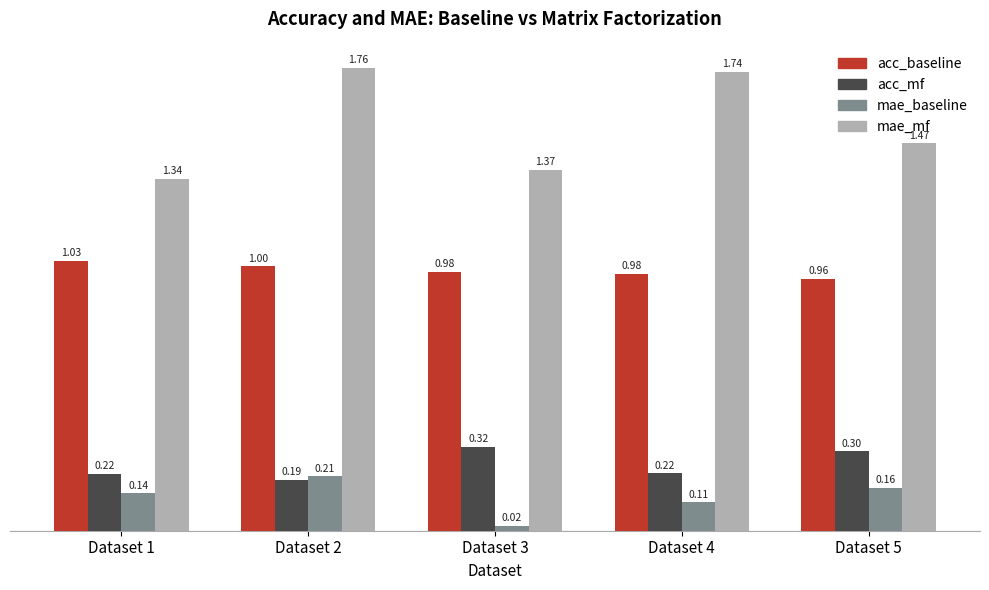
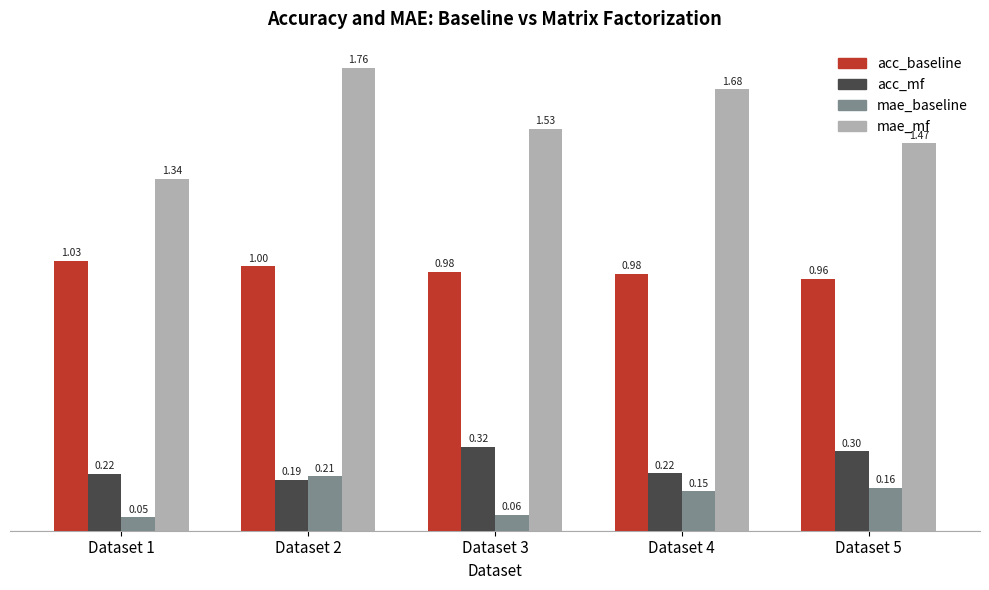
  {
    "acc_baseline": {
      "Dataset 1": 1.03,
      "Dataset 2": 1.00,
      "Dataset 3": 0.98,
      "Dataset 4": 0.98,
      "Dataset 5": 0.96
    },
    "acc_mf": {
      "Dataset 1": 0.22,
      "Dataset 2": 0.19,
      "Dataset 3": 0.32,
      "Dataset 4": 0.22,
      "Dataset 5": 0.30
    },
    "mae_baseline": {
-     "Dataset 1": 0.14,
+     "Dataset 1": 0.05,
      "Dataset 2": 0.21,
-     "Dataset 3": 0.02,
-     "Dataset 4": 0.11,
+     "Dataset 3": 0.06,
+     "Dataset 4": 0.15,
      "Dataset 5": 0.16
    },
    "mae_mf": {
      "Dataset 1": 1.34,
      "Dataset 2": 1.76,
-     "Dataset 3": 1.37,
-     "Dataset 4": 1.74,
+     "Dataset 3": 1.53,
+     "Dataset 4": 1.68,
      "Dataset 5": 1.47
    }
  }
